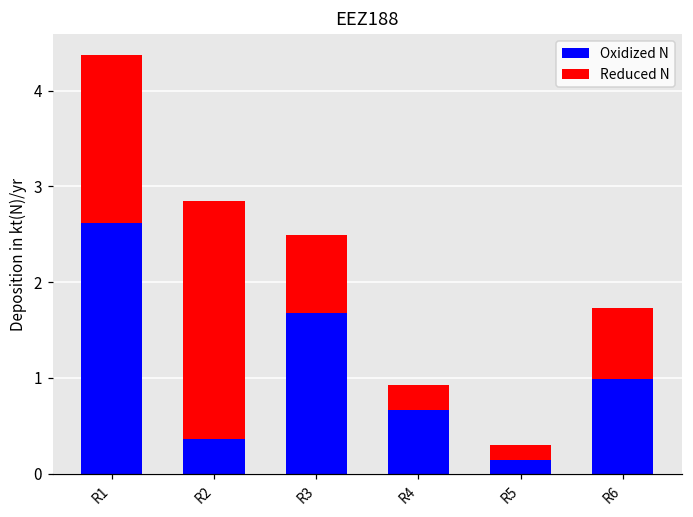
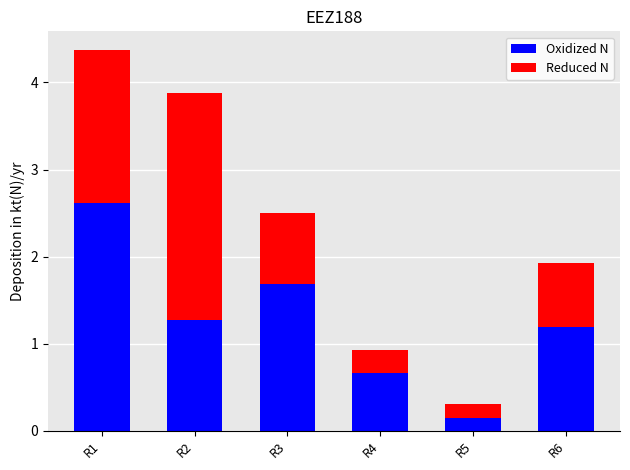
  {
    "Oxidized N": {
      "R1": 2.6,
-     "R2": 0.4,
+     "R2": 1.3,
      "R3": 1.7,
      "R4": 0.7,
      "R5": 0.1,
-     "R6": 1.0
+     "R6": 1.2
    },
    "Reduced N": {
      "R1": 1.8,
-     "R2": 2.5,
+     "R2": 2.6,
      "R3": 0.8,
      "R4": 0.3,
      "R5": 0.2,
      "R6": 0.7
    }
  }
